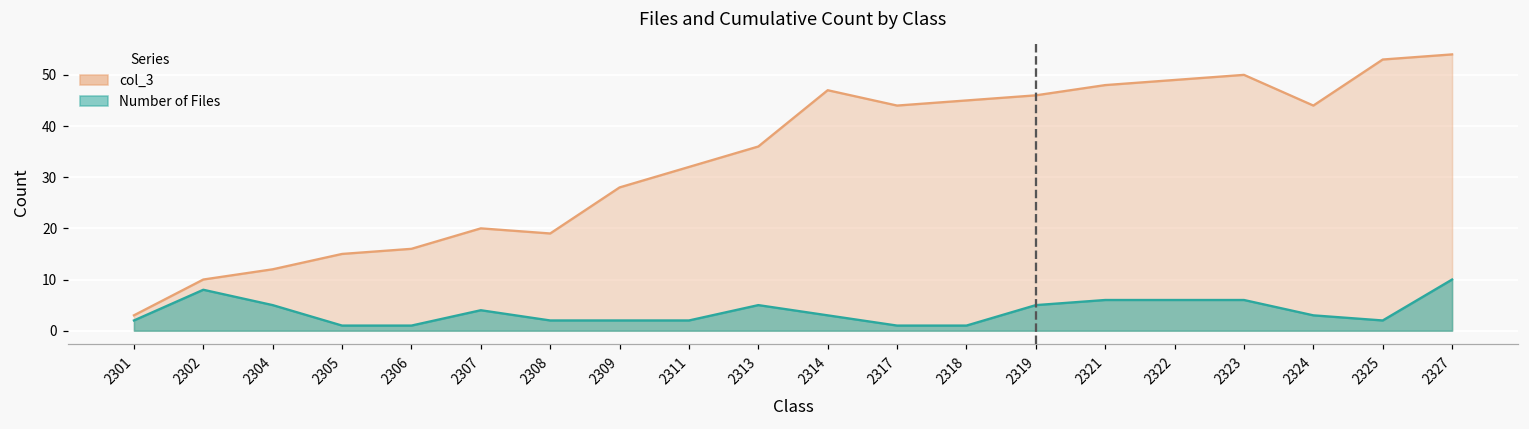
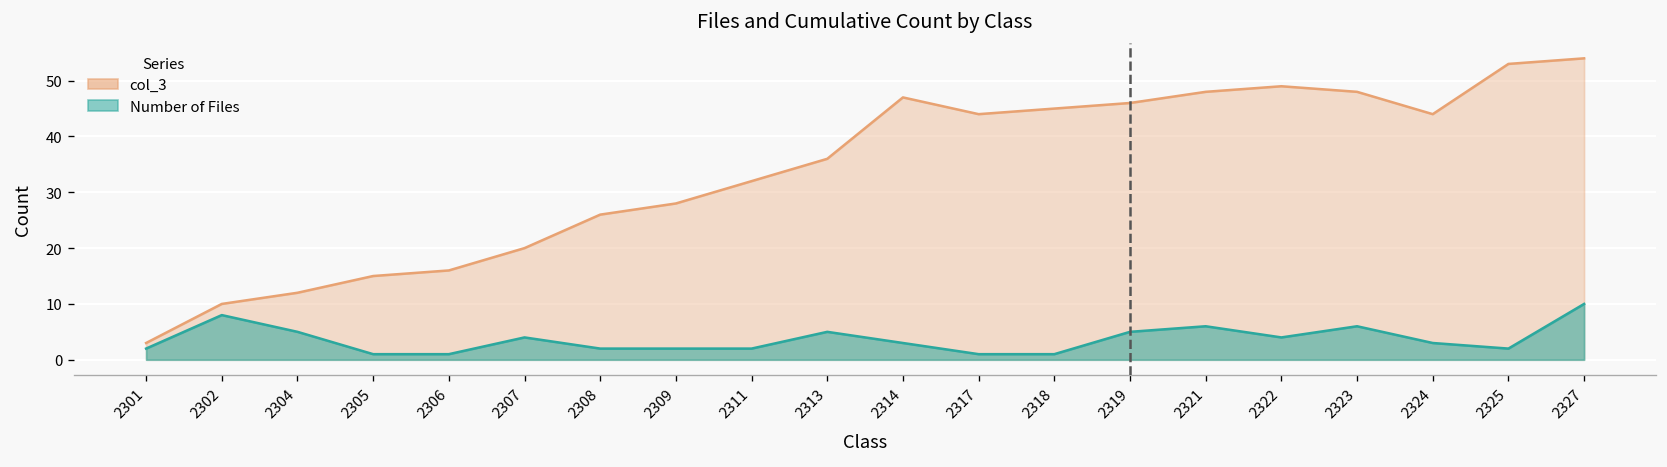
  {
    "col_3": {
      "2301": 3,
      "2302": 10,
      "2304": 12,
      "2305": 15,
      "2306": 16,
      "2307": 20,
-     "2308": 19,
+     "2308": 26,
      "2309": 28,
      "2311": 32,
      "2313": 36,
      "2314": 47,
      "2317": 44,
      "2318": 45,
      "2319": 46,
      "2321": 48,
      "2322": 49,
-     "2323": 50,
+     "2323": 48,
      "2324": 44,
      "2325": 53,
      "2327": 54
    },
    "Number of Files": {
      "2301": 2,
      "2302": 8,
      "2304": 5,
      "2305": 1,
      "2306": 1,
      "2307": 4,
      "2308": 2,
      "2309": 2,
      "2311": 2,
      "2313": 5,
      "2314": 3,
      "2317": 1,
      "2318": 1,
      "2319": 5,
      "2321": 6,
-     "2322": 6,
+     "2322": 4,
      "2323": 6,
      "2324": 3,
      "2325": 2,
      "2327": 10
    }
  }
